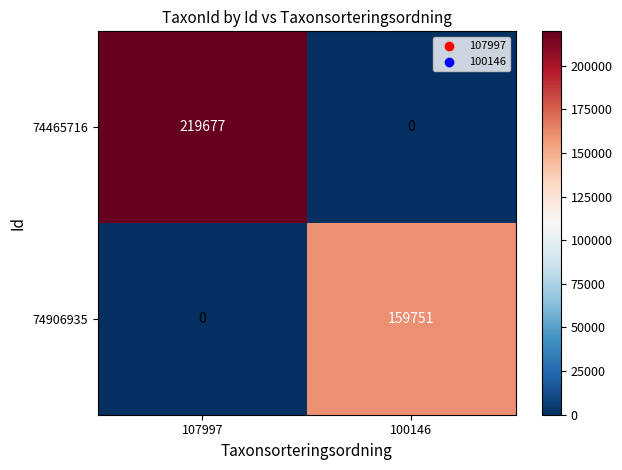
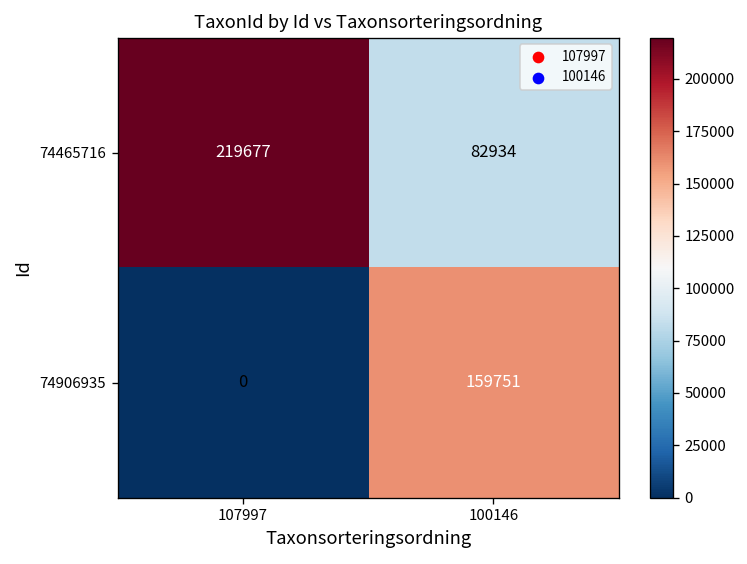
  {
    "74465716": {
      "107997": 219677,
-     "100146": 0
+     "100146": 82934
    },
    "74906935": {
      "107997": 0,
      "100146": 159751
    }
  }
